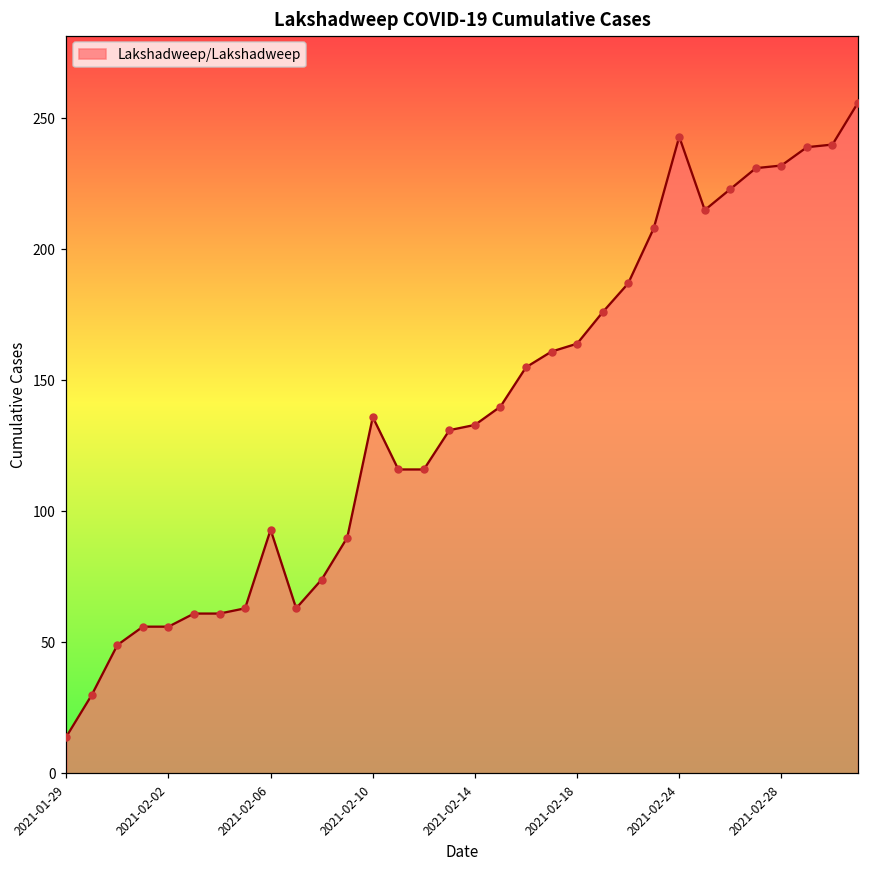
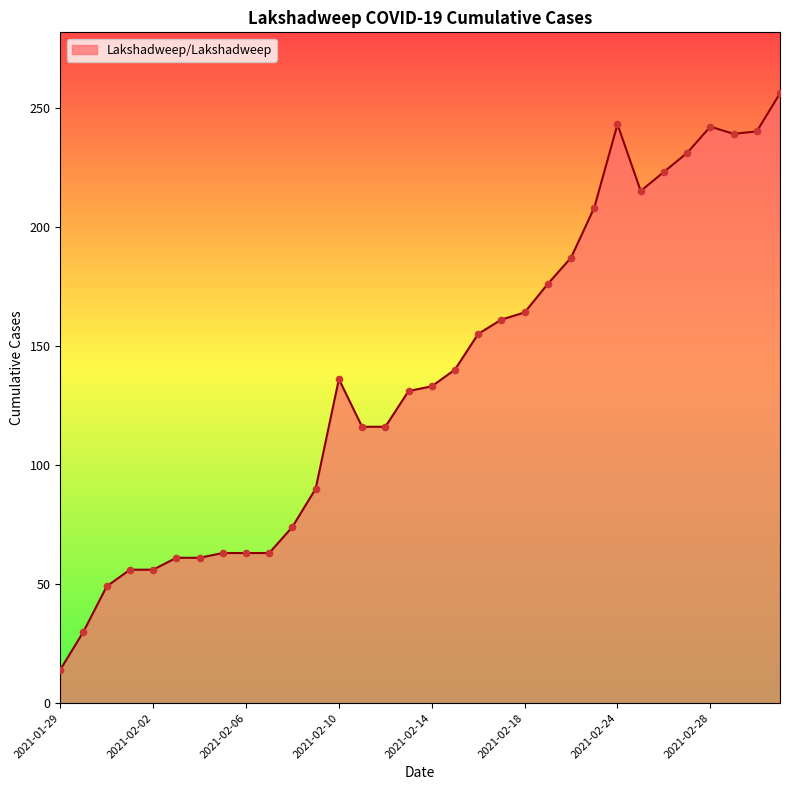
  {
    "2021-01-29": 14,
    "2021-02-02": 56,
-   "2021-02-06": 93,
+   "2021-02-06": 63,
    "2021-02-10": 136,
    "2021-02-14": 133,
    "2021-02-18": 164,
    "2021-02-24": 243,
-   "2021-02-28": 232
+   "2021-02-28": 242
  }
